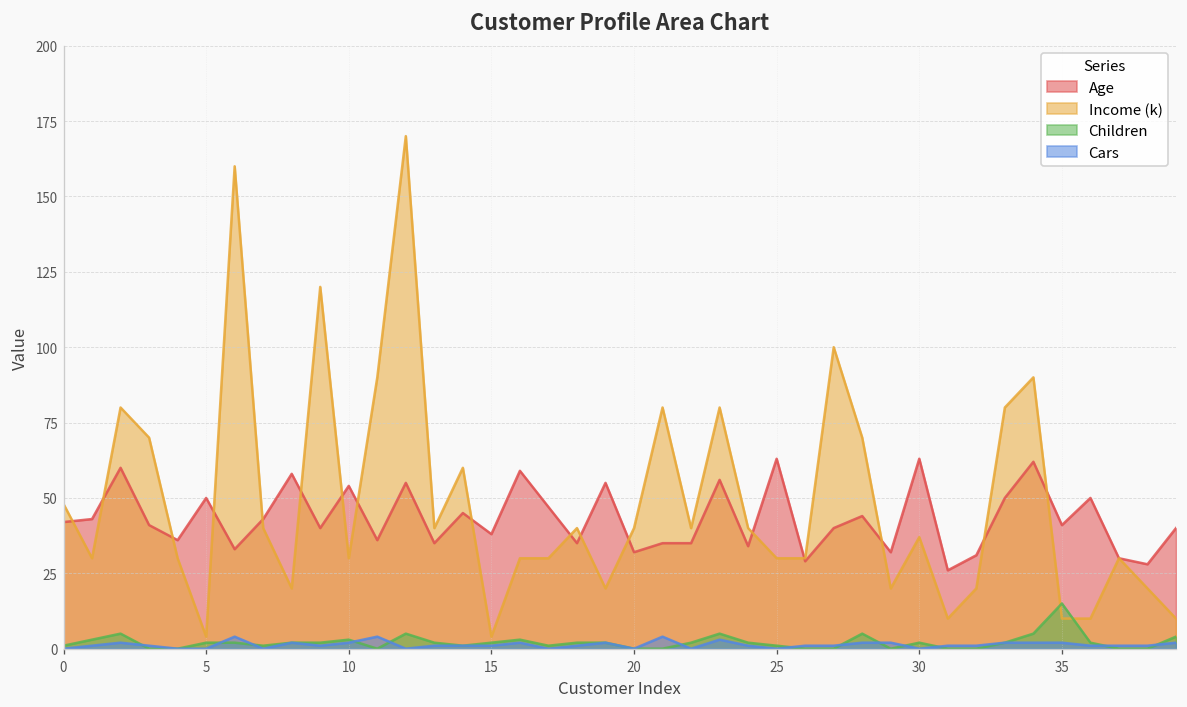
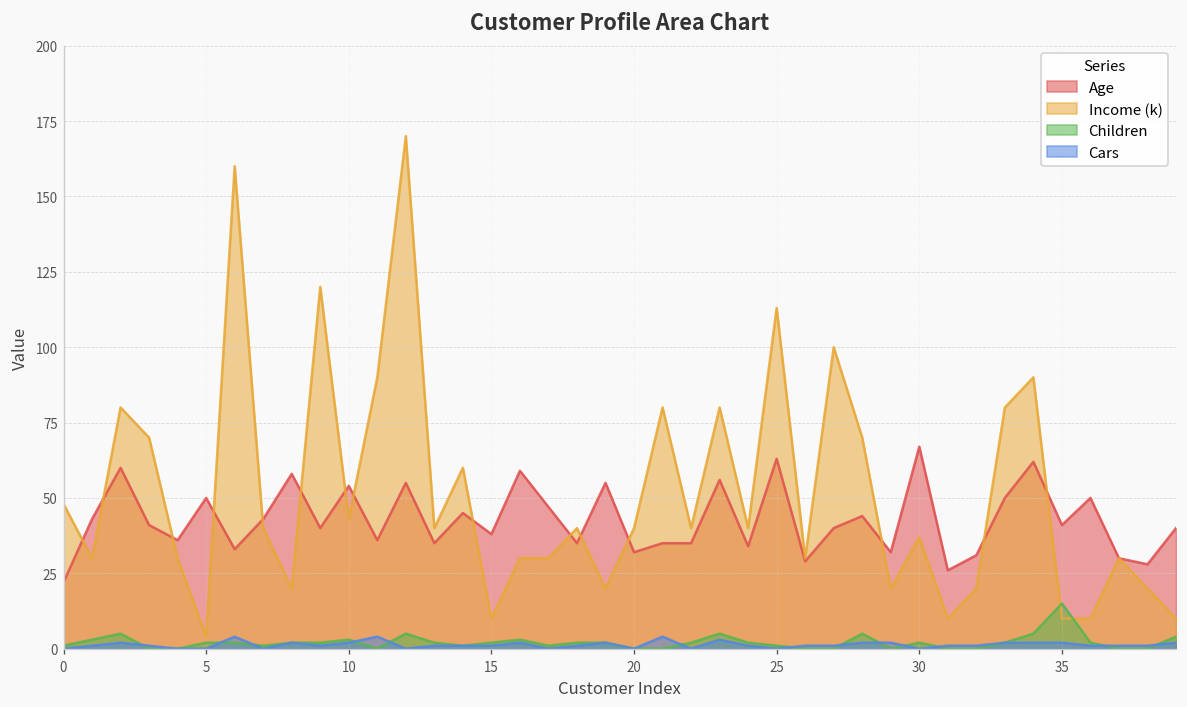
  {
    "Age": {
-     "0": 42,
+     "0": 22,
      "5": 50,
      "10": 54,
      "15": 38,
      "20": 32,
      "25": 63,
-     "30": 63,
+     "30": 67,
      "35": 41
    },
    "Income (k)": {
      "0": 48,
      "5": 4,
-     "10": 30,
-     "15": 4,
+     "10": 43,
+     "15": 10,
      "20": 40,
-     "25": 30,
+     "25": 113,
      "30": 37,
      "35": 10
    },
    "Children": {
      "5": 2,
      "30": 2,
      "35": 15
    },
    "Cars": {
      "5": 0,
      "30": 0,
      "35": 2
    }
  }
